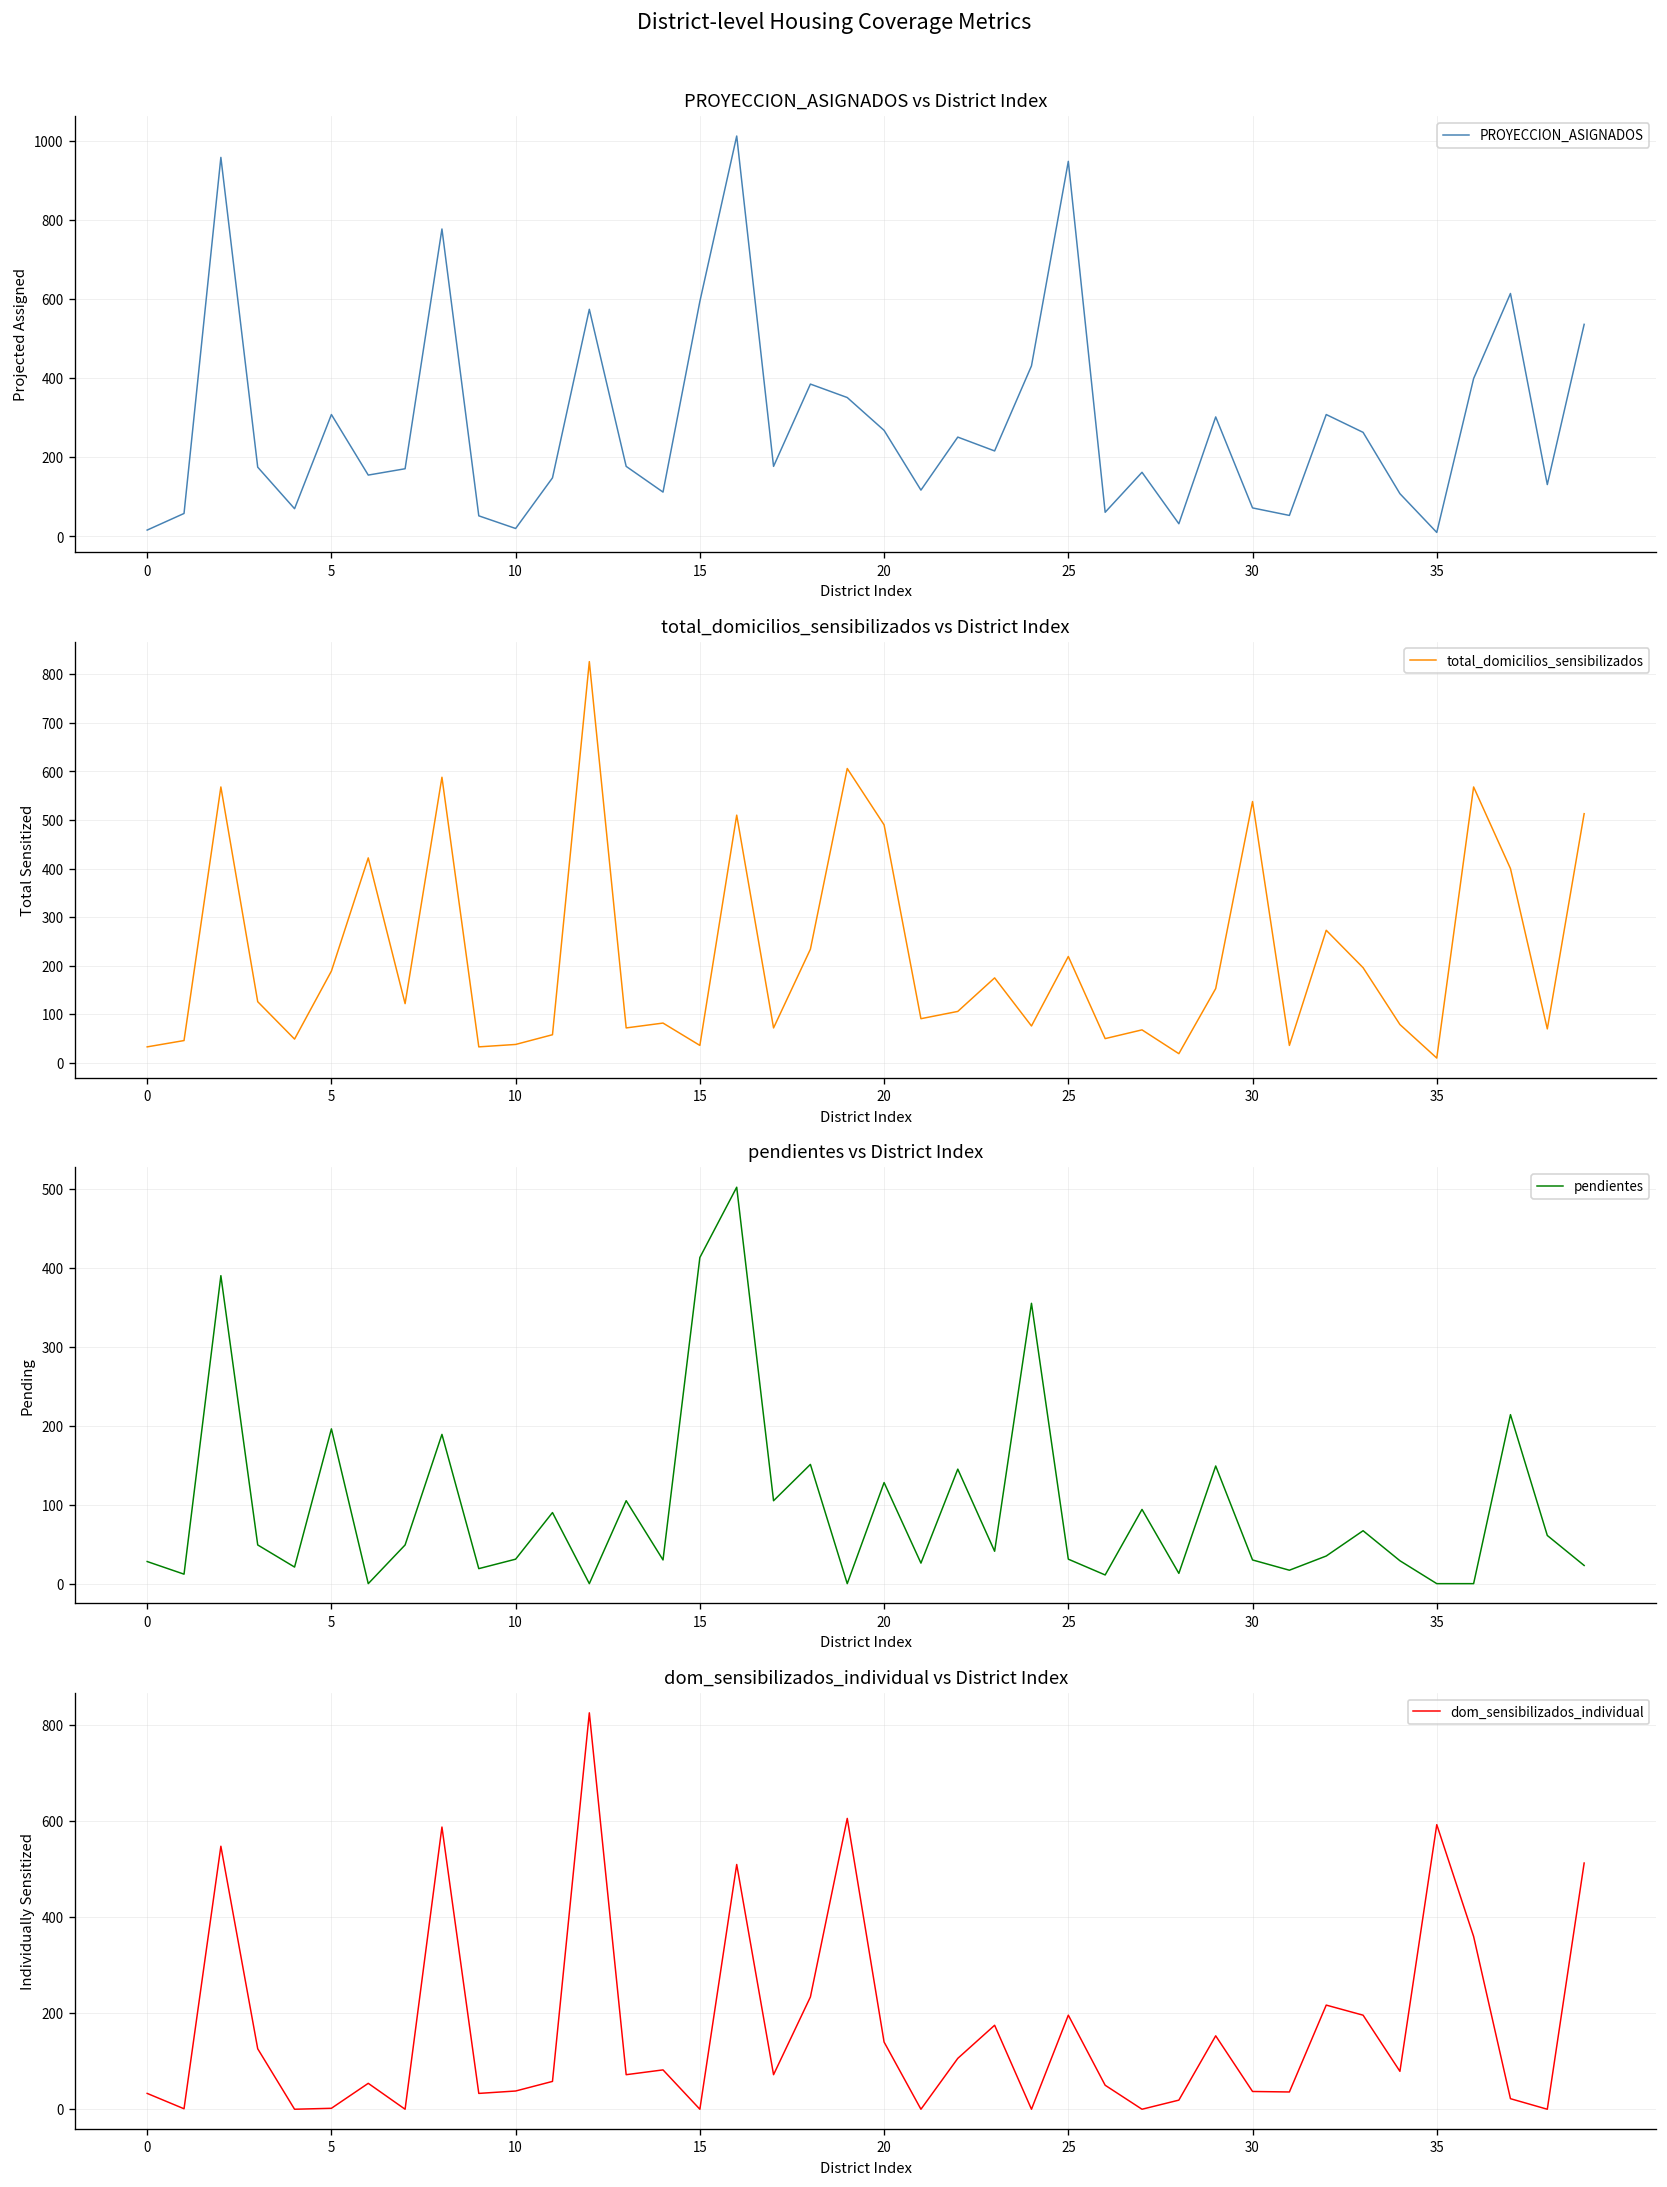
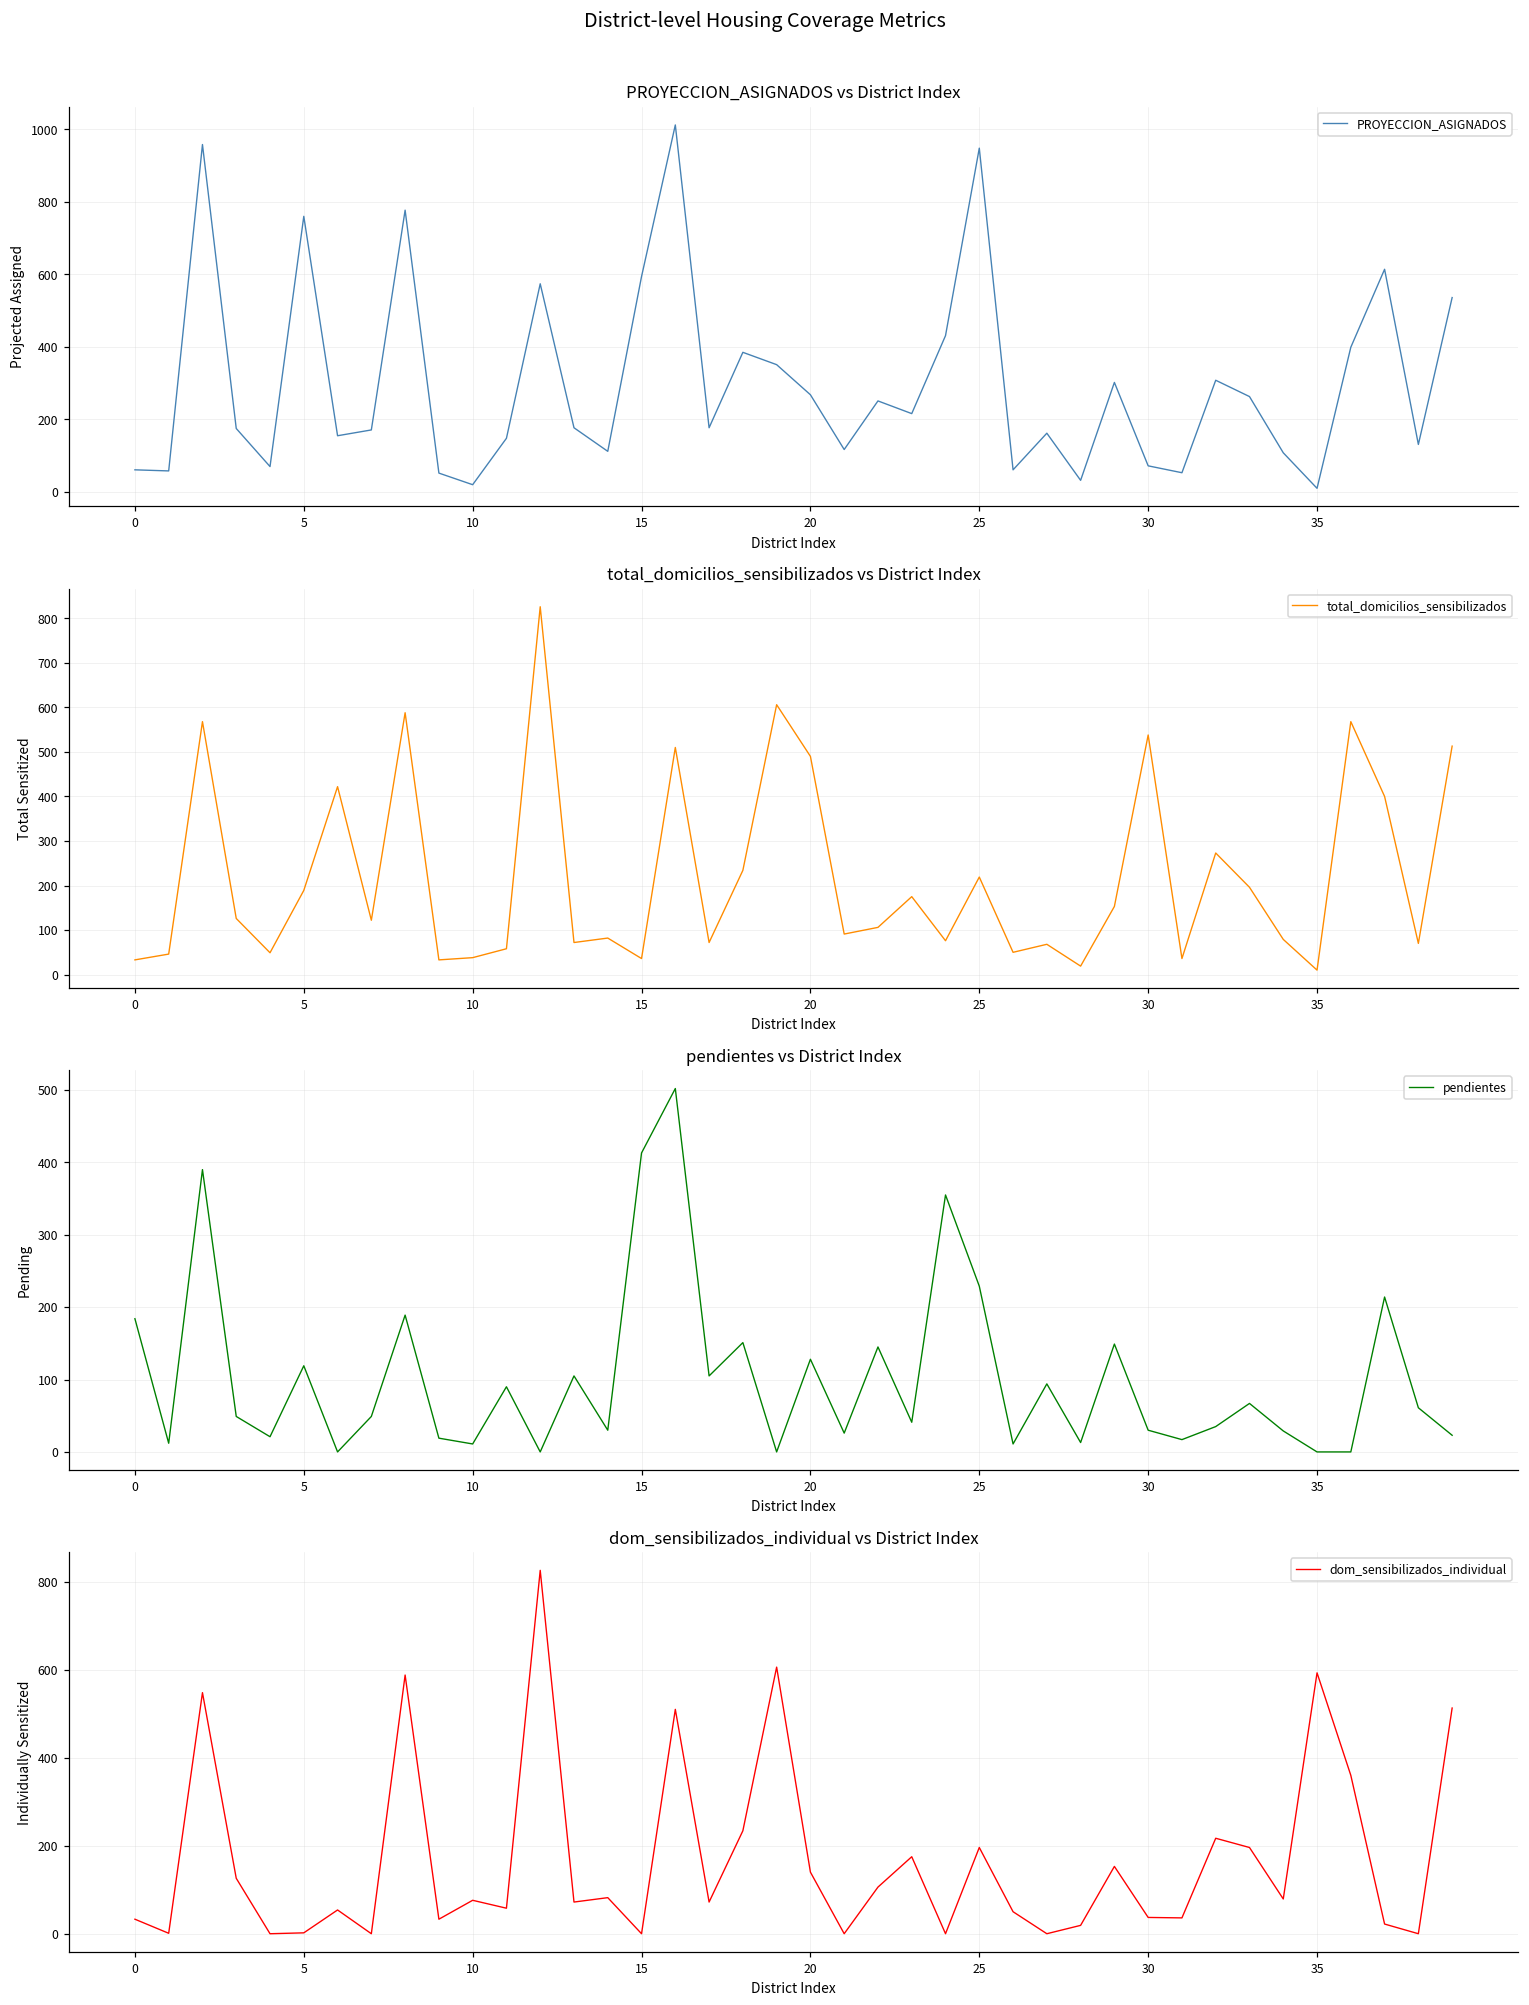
  {
    "PROYECCION_ASIGNADOS vs District Index": {
-     "0": 20,
-     "5": 310,
+     "0": 60,
+     "5": 760,
      "10": 20,
      "15": 590,
      "20": 270,
      "25": 950,
      "30": 70,
      "35": 10
    },
    "total_domicilios_sensibilizados vs District Index": {
      "0": 30,
      "5": 190,
      "10": 40,
      "15": 40,
      "20": 490,
      "25": 220,
      "30": 540,
      "35": 10
    },
    "pendientes vs District Index": {
-     "0": 30,
-     "5": 200,
-     "10": 30,
+     "0": 180,
+     "5": 120,
+     "10": 10,
      "15": 410,
      "20": 130,
-     "25": 30,
+     "25": 230,
      "30": 30,
      "35": 0
    },
    "dom_sensibilizados_individual vs District Index": {
      "0": 30,
      "5": 0,
-     "10": 40,
+     "10": 80,
      "15": 0,
      "20": 140,
      "25": 200,
      "30": 40,
      "35": 590
    }
  }
